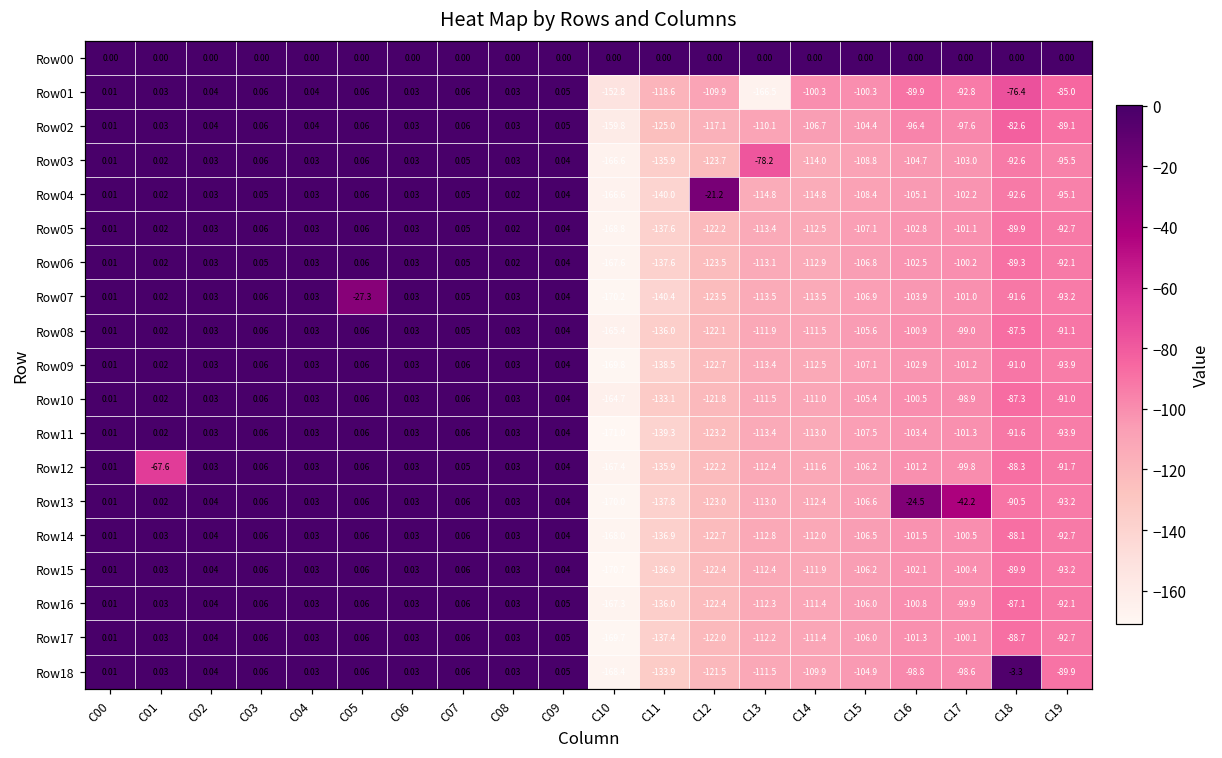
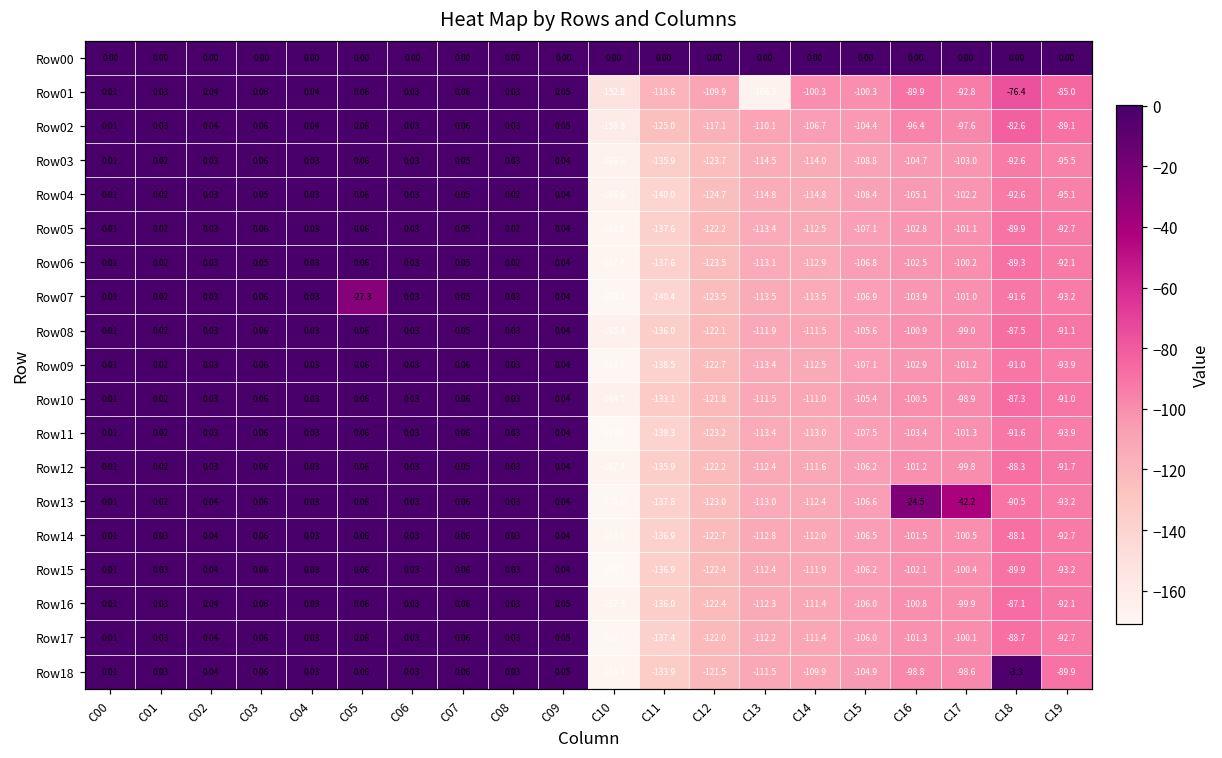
  {
    "Row03": {
      "C00": 0.01,
      "C01": 0.02,
      "C02": 0.03,
      "C03": 0.06,
      "C04": 0.03,
      "C05": 0.06,
      "C06": 0.03,
      "C07": 0.05,
      "C08": 0.03,
      "C09": 0.04,
      "C11": -135.9,
      "C12": -123.7,
-     "C13": -78.2,
+     "C13": -114.5,
      "C14": -114.0,
      "C15": -108.8,
      "C16": -104.7,
      "C17": -103.0,
      "C18": -92.6,
      "C19": -95.5
    },
    "Row04": {
      "C00": 0.01,
      "C01": 0.02,
      "C02": 0.03,
      "C03": 0.05,
      "C04": 0.03,
      "C05": 0.06,
      "C06": 0.03,
      "C07": 0.05,
      "C08": 0.02,
      "C09": 0.04,
-     "C12": -21.2,
+     "C12": -124.7,
      "C13": -114.8,
      "C14": -114.8,
      "C15": -108.4,
      "C16": -105.1,
      "C17": -102.2,
      "C18": -92.6,
      "C19": -95.1
    },
    "Row12": {
      "C00": 0.01,
-     "C01": -67.6,
+     "C01": 0.02,
      "C02": 0.03,
      "C03": 0.06,
      "C04": 0.03,
      "C05": 0.06,
      "C06": 0.03,
      "C07": 0.05,
      "C08": 0.03,
      "C09": 0.04,
      "C11": -135.9,
      "C12": -122.2,
      "C13": -112.4,
      "C14": -111.6,
      "C15": -106.2,
      "C16": -101.2,
      "C17": -99.8,
      "C18": -88.3,
      "C19": -91.7
    }
  }
